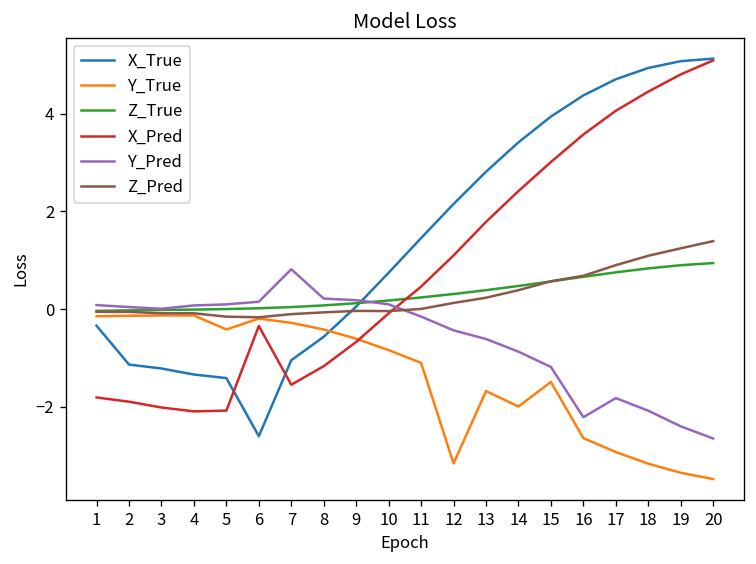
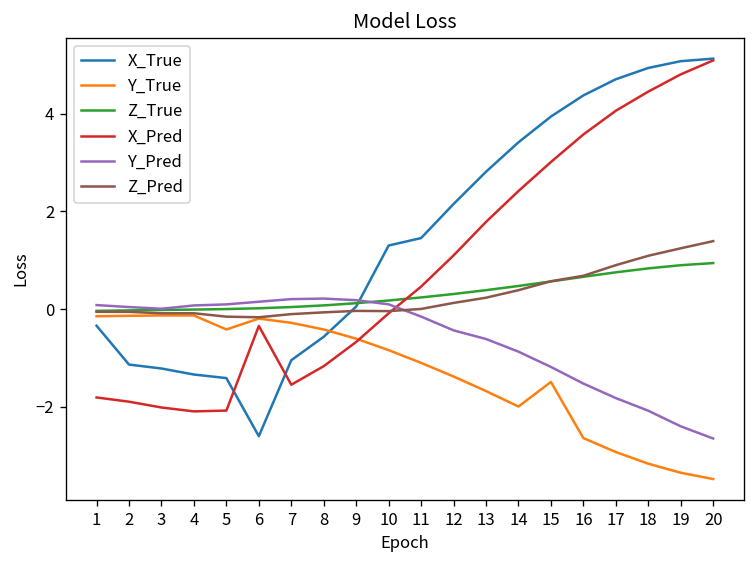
  {
    "X_True": {
      "1": -0.3,
      "2": -1.1,
      "3": -1.2,
      "4": -1.3,
      "5": -1.4,
      "6": -2.6,
      "7": -1.0,
      "8": -0.6,
      "9": 0.1,
-     "10": 0.7,
+     "10": 1.3,
      "11": 1.5,
      "12": 2.2,
      "13": 2.8,
      "14": 3.4,
      "15": 3.9,
      "16": 4.4,
      "17": 4.7,
      "18": 4.9,
      "19": 5.1
    },
    "Y_True": {
      "1": -0.1,
      "2": -0.1,
      "5": -0.4,
      "7": -0.3,
      "8": -0.4,
      "9": -0.6,
      "10": -0.8,
      "11": -1.1,
-     "12": -3.2,
+     "12": -1.4,
      "13": -1.7,
      "14": -2.0,
      "15": -1.5,
      "16": -2.6,
      "17": -2.9,
      "18": -3.2,
      "19": -3.3,
      "20": -3.5
    },
    "Z_True": {
      "4": 0.0,
      "5": 0.0,
      "6": 0.0,
      "7": 0.0,
      "8": 0.1,
      "9": 0.1,
      "10": 0.2,
      "11": 0.2,
      "12": 0.3,
      "13": 0.4,
      "14": 0.5,
      "17": 0.8,
      "18": 0.8,
      "19": 0.9,
      "20": 0.9
    },
    "X_Pred": {
      "1": -1.8,
      "2": -1.9,
      "3": -2.0,
      "4": -2.1,
      "5": -2.1,
      "6": -0.3,
      "7": -1.5,
      "8": -1.2,
      "9": -0.7,
      "11": 0.5,
      "12": 1.1,
      "13": 1.8,
      "14": 2.4,
      "15": 3.0,
      "16": 3.6,
      "17": 4.1,
      "18": 4.4,
      "19": 4.8
    },
    "Y_Pred": {
      "1": 0.1,
      "2": 0.0,
      "4": 0.1,
      "5": 0.1,
      "6": 0.2,
-     "7": 0.8,
+     "7": 0.2,
      "8": 0.2,
      "9": 0.2,
      "10": 0.1,
      "11": -0.2,
      "12": -0.4,
      "13": -0.6,
      "14": -0.9,
      "15": -1.2,
-     "16": -2.2,
+     "16": -1.5,
      "17": -1.8,
      "18": -2.1,
      "19": -2.4,
      "20": -2.6
    },
    "Z_Pred": {
      "5": -0.2,
      "7": -0.1,
      "8": -0.1,
      "9": 0.0,
      "11": 0.0,
      "12": 0.1,
      "13": 0.2,
      "14": 0.4,
      "17": 0.9,
      "18": 1.1,
      "19": 1.2,
      "20": 1.4
    }
  }
